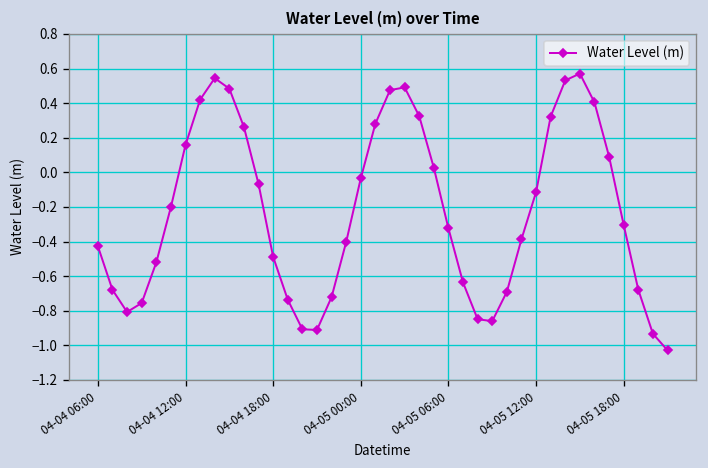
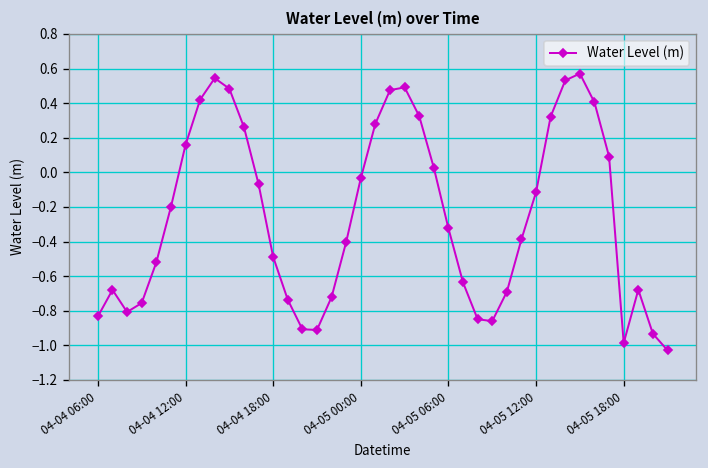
  {
-   "04-04 06:00": -0.43,
+   "04-04 06:00": -0.83,
    "04-04 12:00": 0.16,
    "04-04 18:00": -0.49,
    "04-05 00:00": -0.03,
    "04-05 06:00": -0.32,
    "04-05 12:00": -0.11,
-   "04-05 18:00": -0.30
+   "04-05 18:00": -0.99
  }
